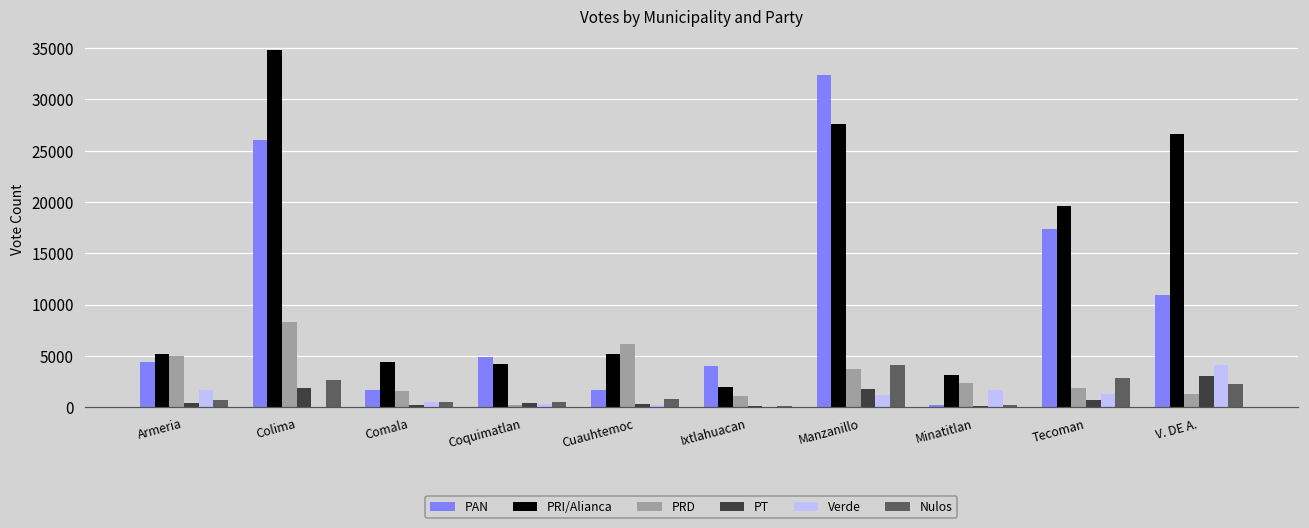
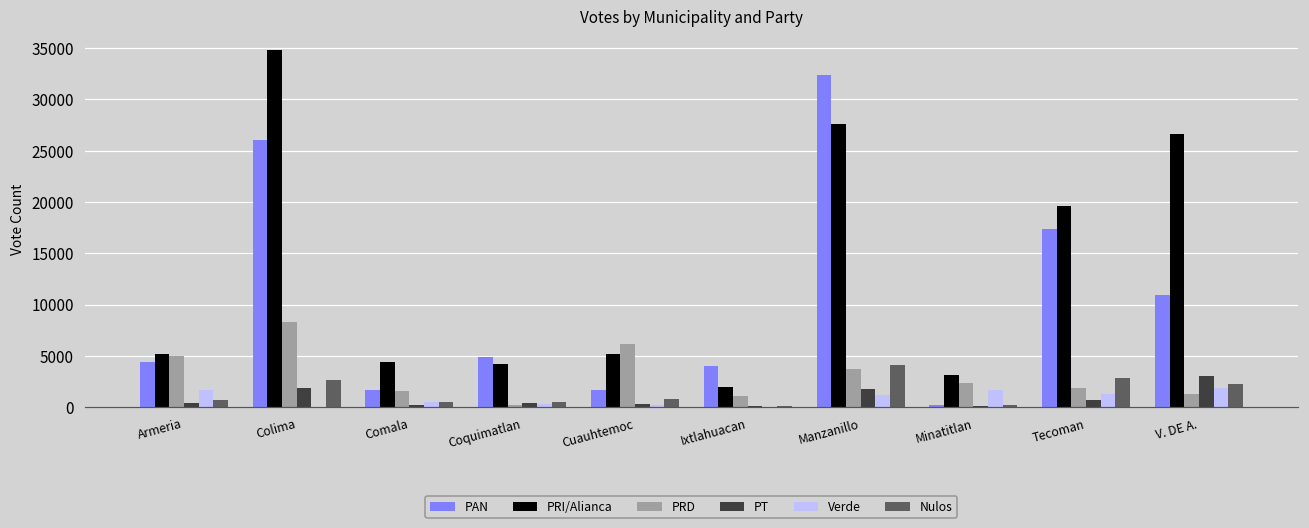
  {
    "PAN": {
      "Armeria": 4000,
      "Colima": 26000,
      "Comala": 2000,
      "Coquimatlan": 5000,
      "Cuauhtemoc": 2000,
      "Ixtlahuacan": 4000,
      "Manzanillo": 32000,
      "Tecoman": 17000,
      "V. DE A.": 11000
    },
    "PRI/Alianca": {
      "Armeria": 5000,
      "Colima": 35000,
      "Comala": 4000,
      "Coquimatlan": 4000,
      "Cuauhtemoc": 5000,
      "Ixtlahuacan": 2000,
      "Manzanillo": 28000,
      "Minatitlan": 3000,
      "Tecoman": 20000,
      "V. DE A.": 27000
    },
    "PRD": {
      "Armeria": 5000,
      "Colima": 8000,
      "Comala": 2000,
      "Cuauhtemoc": 6000,
      "Ixtlahuacan": 1000,
      "Manzanillo": 4000,
      "Minatitlan": 2000,
      "Tecoman": 2000,
      "V. DE A.": 1000
    },
    "Verde": {
      "Armeria": 2000,
      "Comala": 0,
      "Coquimatlan": 0,
      "Ixtlahuacan": 0,
      "Manzanillo": 1000,
      "Minatitlan": 2000,
      "Tecoman": 1000,
-     "V. DE A.": 4000
+     "V. DE A.": 2000
    }
  }
